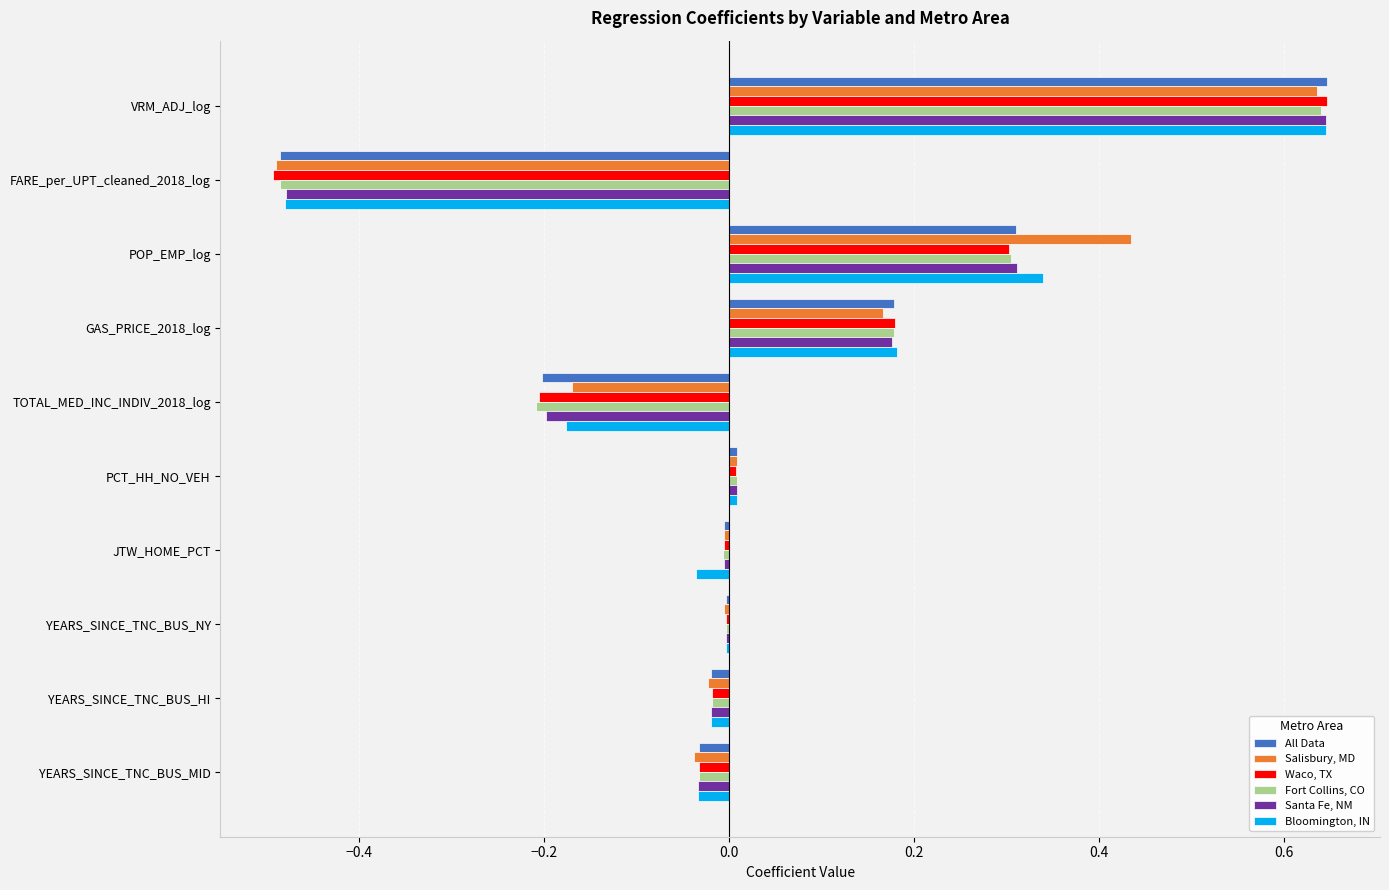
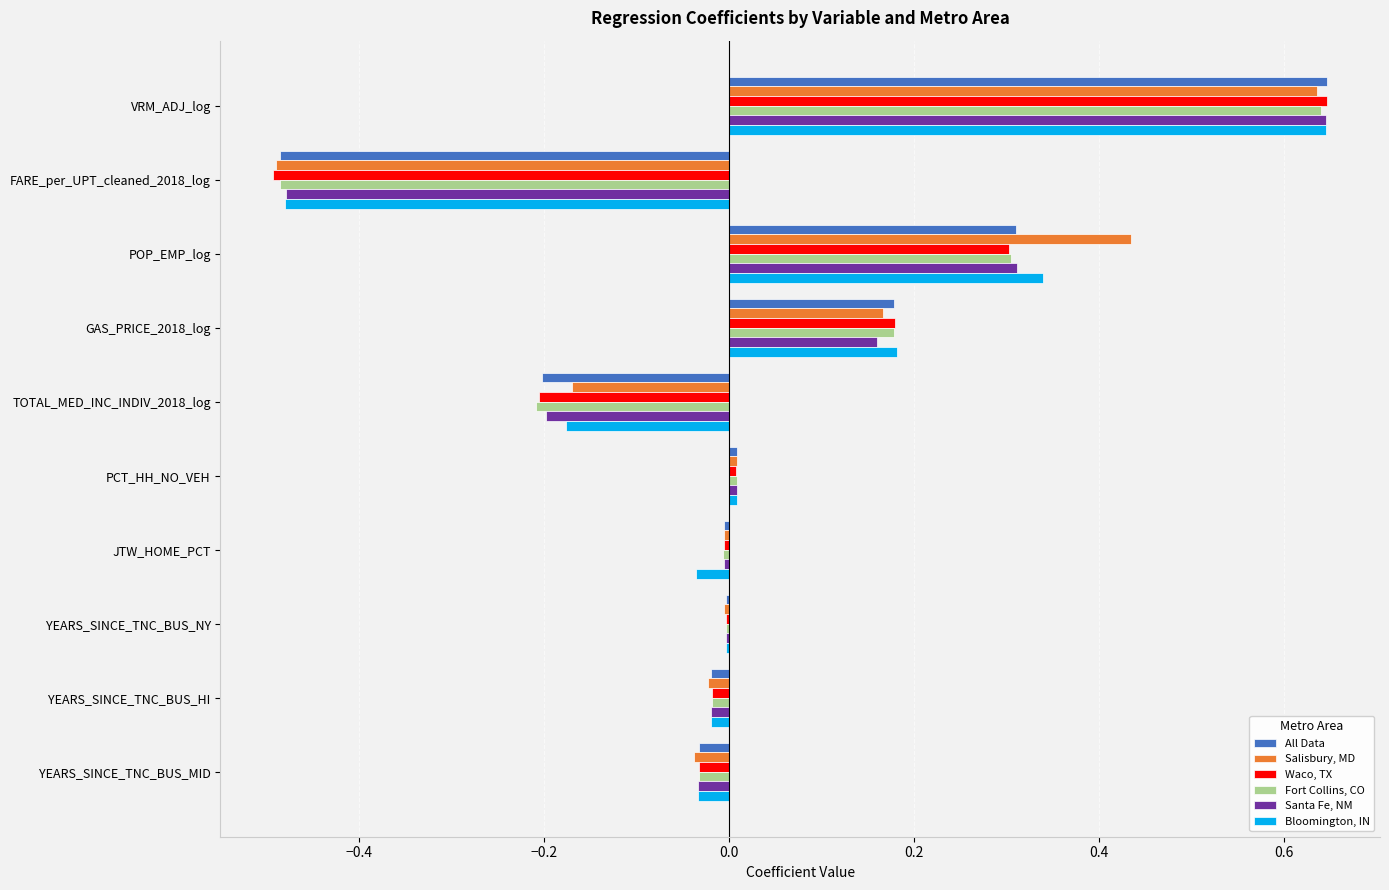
  {
    "All Data": {
      "VRM_ADJ_log": 0.65,
      "FARE_per_UPT_cleaned_2018_log": -0.48,
      "POP_EMP_log": 0.31,
      "GAS_PRICE_2018_log": 0.18,
      "TOTAL_MED_INC_INDIV_2018_log": -0.20,
      "PCT_HH_NO_VEH": 0.01,
      "JTW_HOME_PCT": -0.01,
      "YEARS_SINCE_TNC_BUS_NY": 0.00,
      "YEARS_SINCE_TNC_BUS_HI": -0.02,
      "YEARS_SINCE_TNC_BUS_MID": -0.03
    },
    "Salisbury, MD": {
      "VRM_ADJ_log": 0.64,
      "FARE_per_UPT_cleaned_2018_log": -0.49,
      "POP_EMP_log": 0.43,
      "GAS_PRICE_2018_log": 0.17,
      "TOTAL_MED_INC_INDIV_2018_log": -0.17,
      "PCT_HH_NO_VEH": 0.01,
      "JTW_HOME_PCT": -0.01,
      "YEARS_SINCE_TNC_BUS_NY": 0.00,
      "YEARS_SINCE_TNC_BUS_HI": -0.02,
      "YEARS_SINCE_TNC_BUS_MID": -0.04
    },
    "Waco, TX": {
      "VRM_ADJ_log": 0.65,
      "FARE_per_UPT_cleaned_2018_log": -0.49,
      "POP_EMP_log": 0.30,
      "GAS_PRICE_2018_log": 0.18,
      "TOTAL_MED_INC_INDIV_2018_log": -0.21,
      "PCT_HH_NO_VEH": 0.01,
      "JTW_HOME_PCT": -0.01,
      "YEARS_SINCE_TNC_BUS_HI": -0.02,
      "YEARS_SINCE_TNC_BUS_MID": -0.03
    },
    "Fort Collins, CO": {
      "VRM_ADJ_log": 0.64,
      "FARE_per_UPT_cleaned_2018_log": -0.48,
      "POP_EMP_log": 0.30,
      "GAS_PRICE_2018_log": 0.18,
      "TOTAL_MED_INC_INDIV_2018_log": -0.21,
      "PCT_HH_NO_VEH": 0.01,
      "JTW_HOME_PCT": -0.01,
      "YEARS_SINCE_TNC_BUS_NY": 0.00,
      "YEARS_SINCE_TNC_BUS_HI": -0.02,
      "YEARS_SINCE_TNC_BUS_MID": -0.03
    },
    "Santa Fe, NM": {
      "VRM_ADJ_log": 0.65,
      "FARE_per_UPT_cleaned_2018_log": -0.48,
      "POP_EMP_log": 0.31,
-     "GAS_PRICE_2018_log": 0.18,
+     "GAS_PRICE_2018_log": 0.16,
      "TOTAL_MED_INC_INDIV_2018_log": -0.20,
      "PCT_HH_NO_VEH": 0.01,
      "JTW_HOME_PCT": 0.00,
      "YEARS_SINCE_TNC_BUS_NY": 0.00,
      "YEARS_SINCE_TNC_BUS_HI": -0.02,
      "YEARS_SINCE_TNC_BUS_MID": -0.03
    },
    "Bloomington, IN": {
      "VRM_ADJ_log": 0.65,
      "FARE_per_UPT_cleaned_2018_log": -0.48,
      "POP_EMP_log": 0.34,
      "GAS_PRICE_2018_log": 0.18,
      "TOTAL_MED_INC_INDIV_2018_log": -0.18,
      "PCT_HH_NO_VEH": 0.01,
      "JTW_HOME_PCT": -0.03,
      "YEARS_SINCE_TNC_BUS_NY": 0.00,
      "YEARS_SINCE_TNC_BUS_HI": -0.02,
      "YEARS_SINCE_TNC_BUS_MID": -0.03
    }
  }
